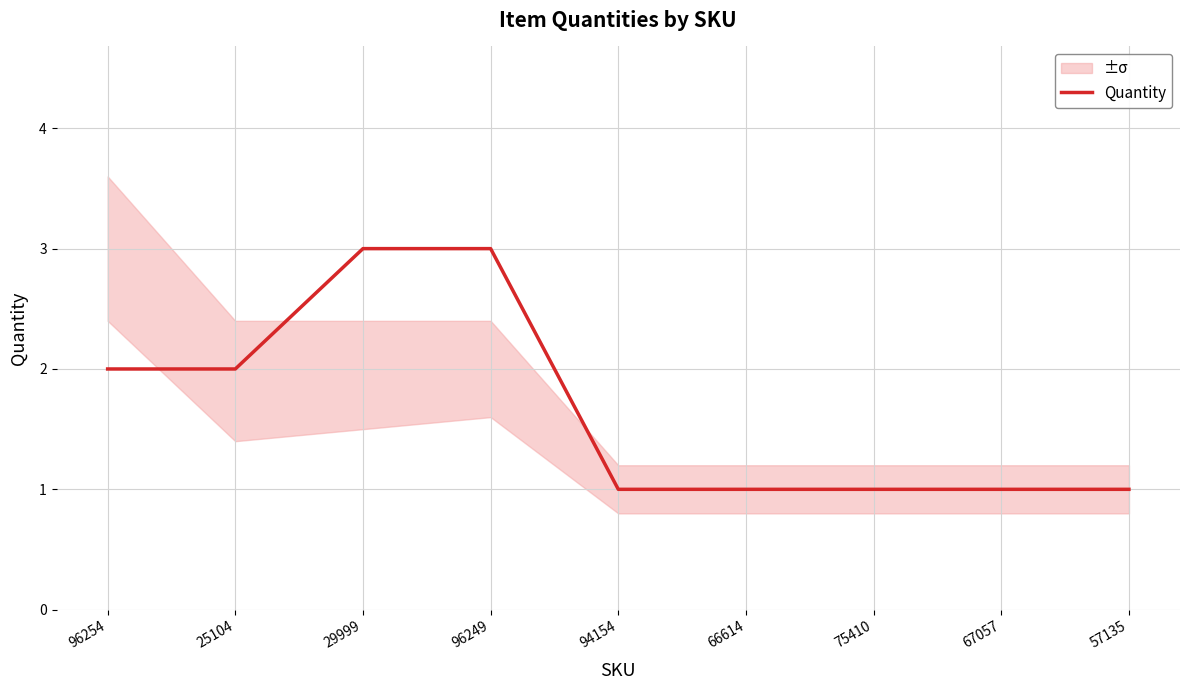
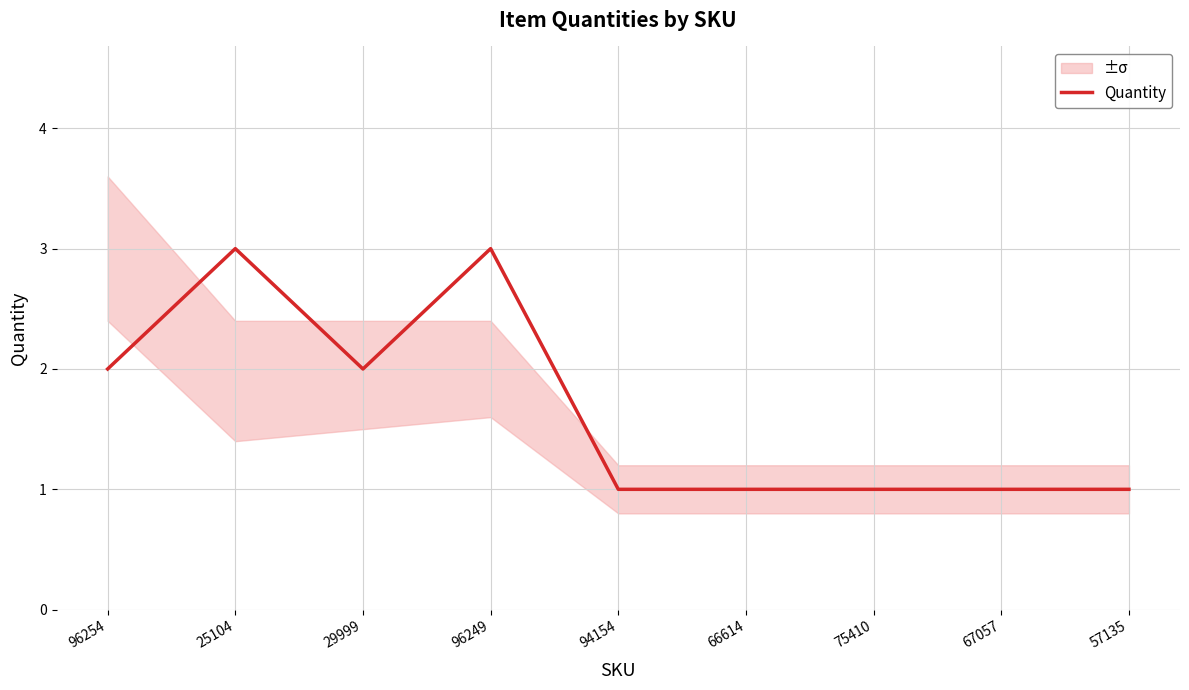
  {
    "Quantity": {
      "96254": 2,
-     "25104": 2,
-     "29999": 3,
+     "25104": 3,
+     "29999": 2,
      "96249": 3,
      "94154": 1,
      "66614": 1,
      "75410": 1,
      "67057": 1,
      "57135": 1
    }
  }
